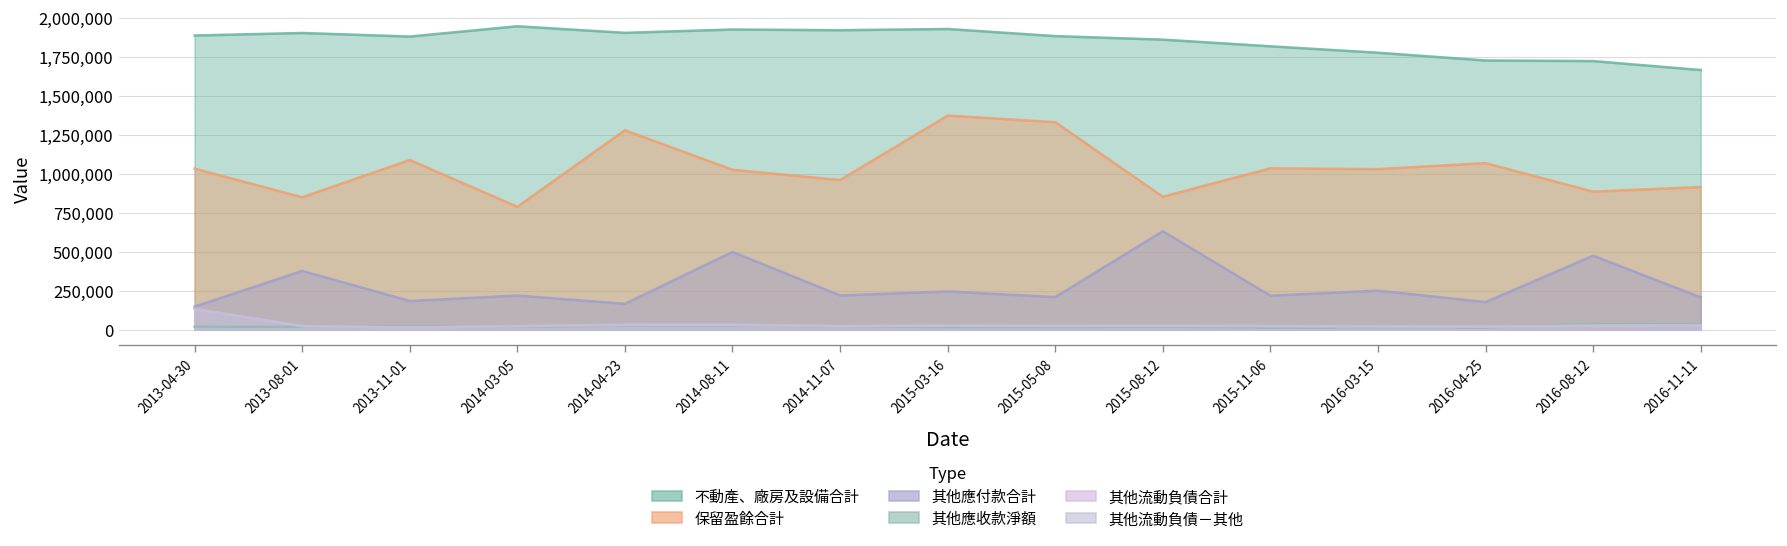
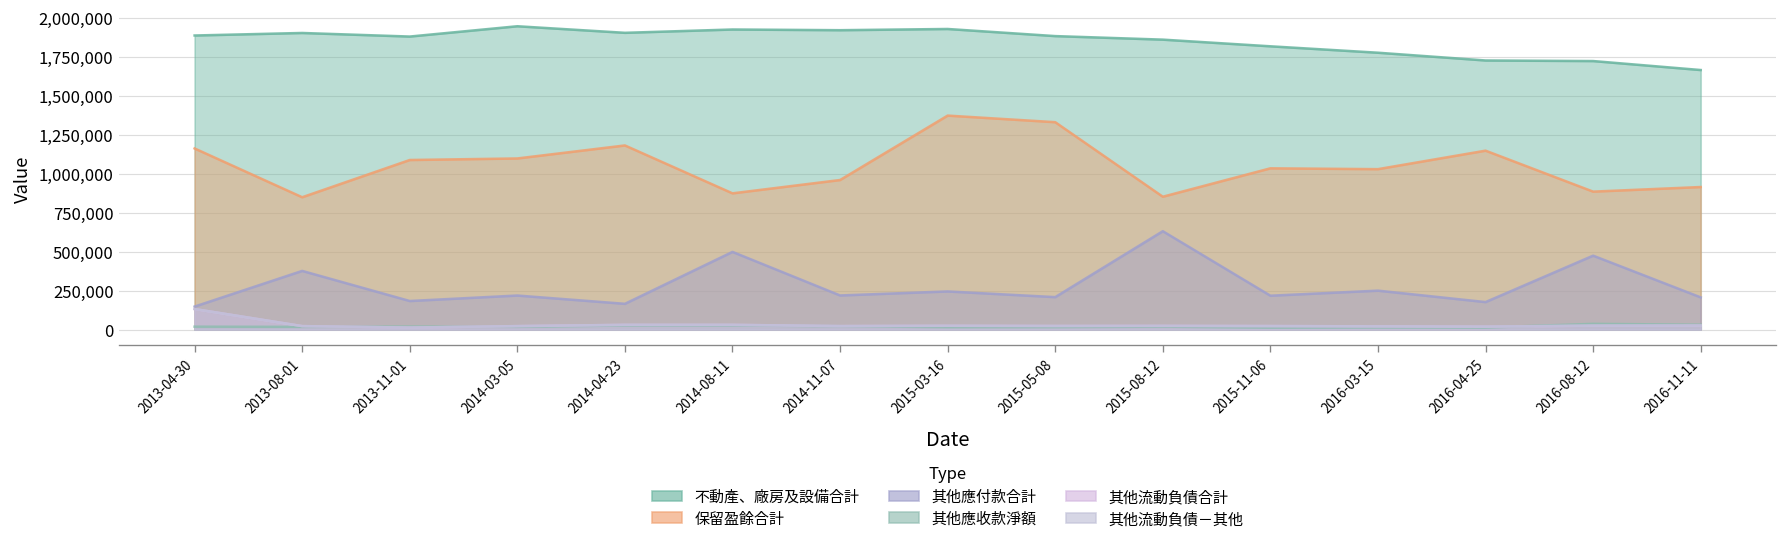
  {
    "保留盈餘合計": {
-     "2013-04-30": "1,030,000",
+     "2013-04-30": "1,160,000",
      "2013-08-01": "850,000",
      "2013-11-01": "1,090,000",
-     "2014-03-05": "790,000",
-     "2014-04-23": "1,280,000",
-     "2014-08-11": "1,020,000",
+     "2014-03-05": "1,100,000",
+     "2014-04-23": "1,180,000",
+     "2014-08-11": "870,000",
      "2014-11-07": "960,000",
      "2015-03-16": "1,370,000",
      "2015-05-08": "1,330,000",
      "2015-08-12": "850,000",
      "2015-11-06": "1,030,000",
      "2016-03-15": "1,030,000",
-     "2016-04-25": "1,070,000",
+     "2016-04-25": "1,150,000",
      "2016-08-12": "880,000",
      "2016-11-11": "910,000"
    }
  }
